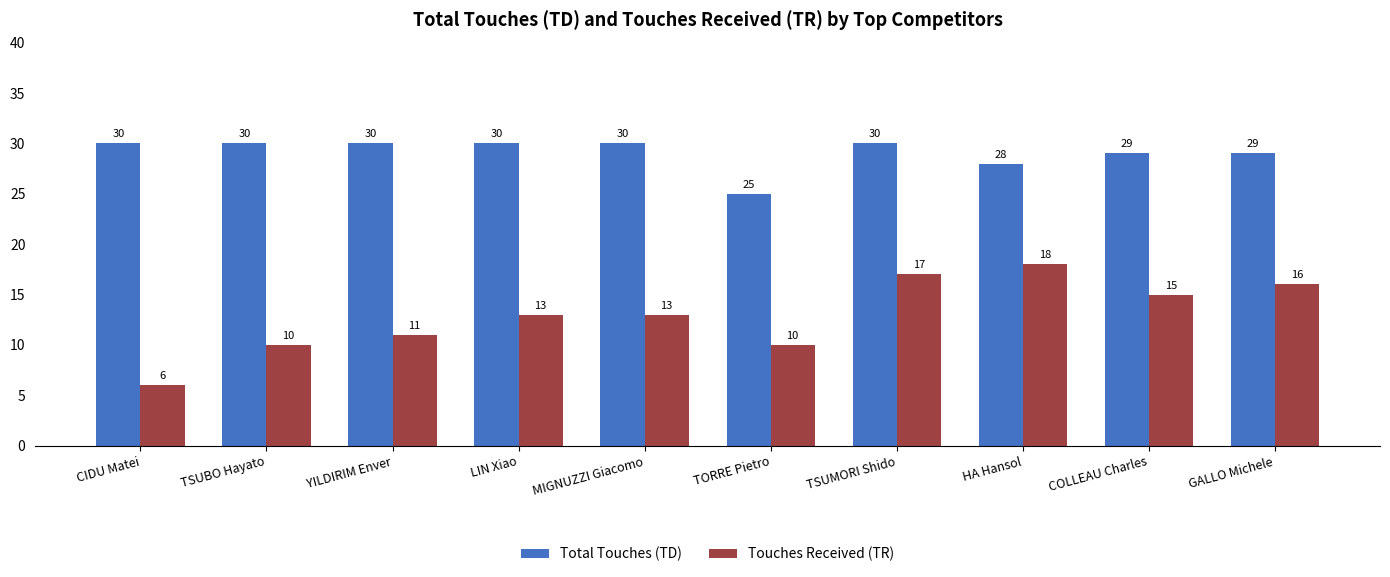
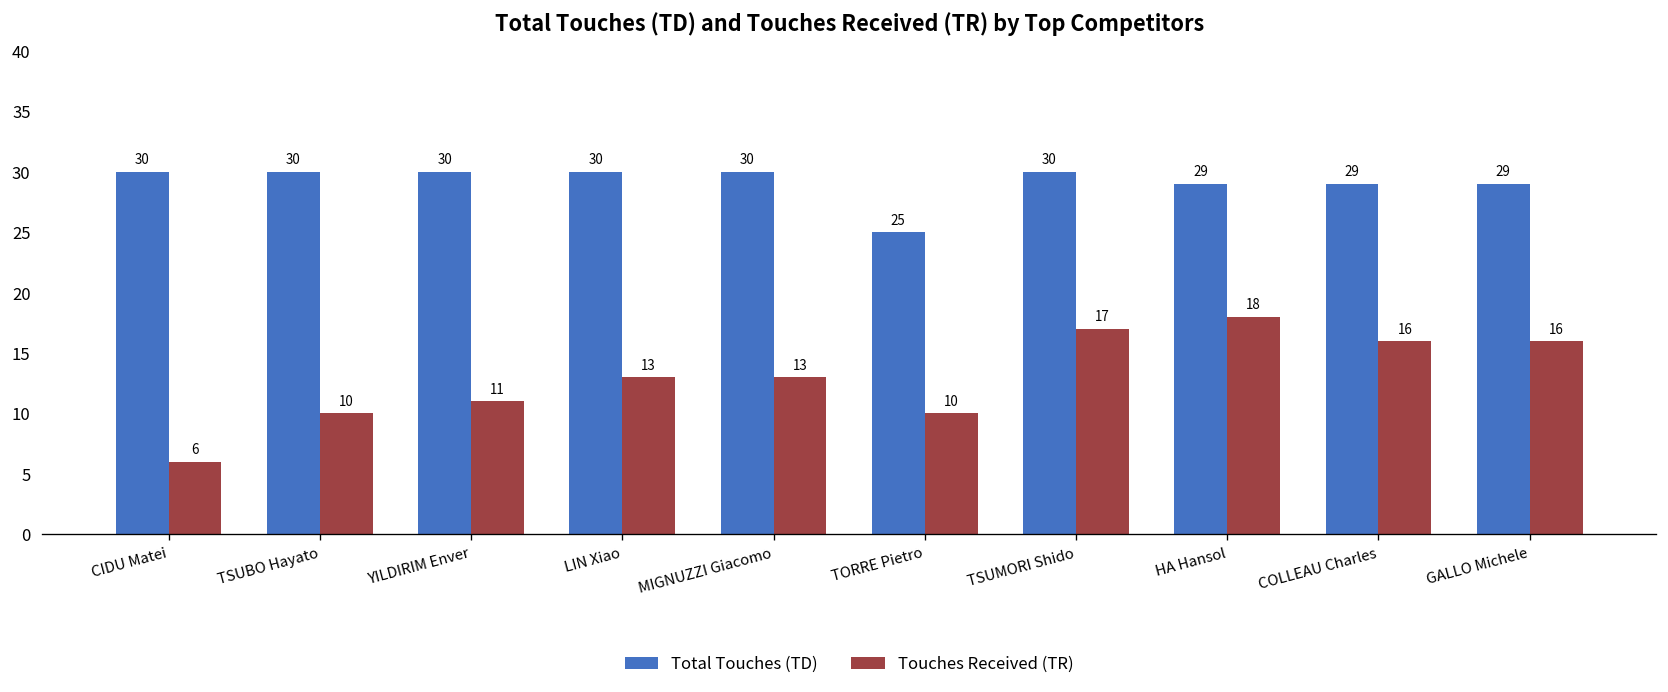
  {
    "Total Touches (TD)": {
      "CIDU Matei": 30,
      "TSUBO Hayato": 30,
      "YILDIRIM Enver": 30,
      "LIN Xiao": 30,
      "MIGNUZZI Giacomo": 30,
      "TORRE Pietro": 25,
      "TSUMORI Shido": 30,
-     "HA Hansol": 28,
+     "HA Hansol": 29,
      "COLLEAU Charles": 29,
      "GALLO Michele": 29
    },
    "Touches Received (TR)": {
      "CIDU Matei": 6,
      "TSUBO Hayato": 10,
      "YILDIRIM Enver": 11,
      "LIN Xiao": 13,
      "MIGNUZZI Giacomo": 13,
      "TORRE Pietro": 10,
      "TSUMORI Shido": 17,
      "HA Hansol": 18,
-     "COLLEAU Charles": 15,
+     "COLLEAU Charles": 16,
      "GALLO Michele": 16
    }
  }
